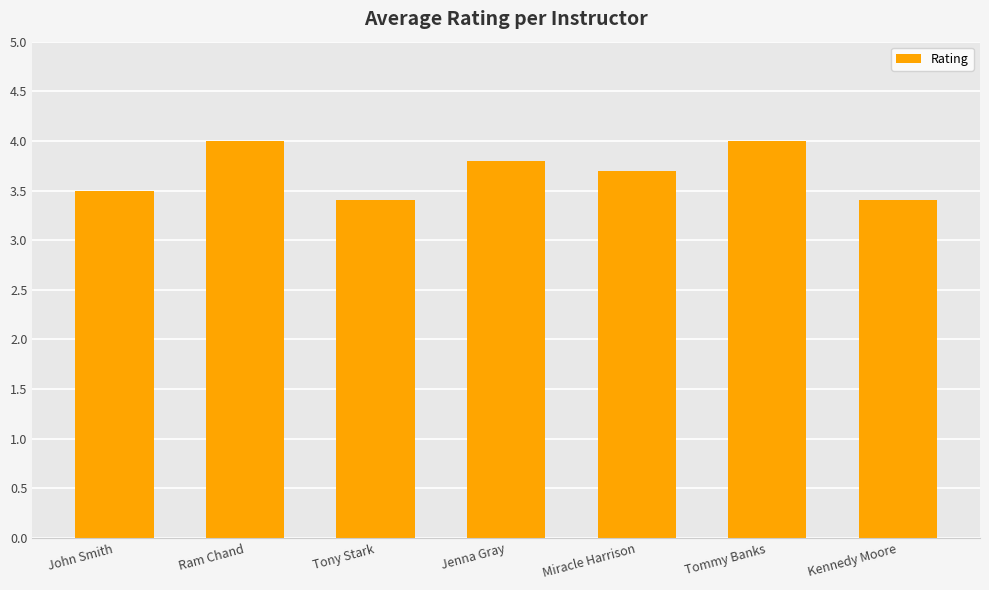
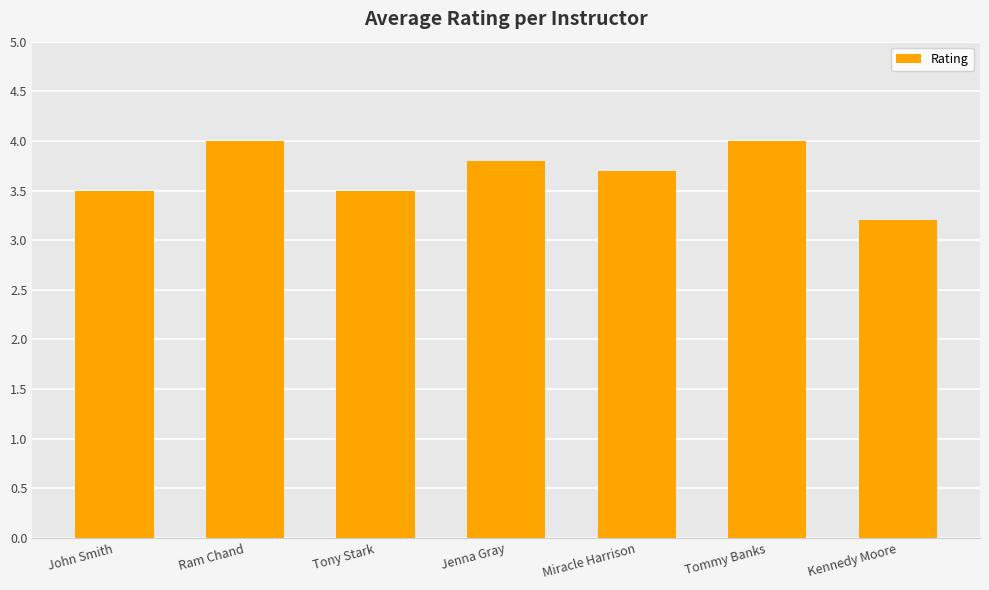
  {
    "John Smith": 3.5,
    "Ram Chand": 4.0,
-   "Tony Stark": 3.4,
+   "Tony Stark": 3.5,
    "Jenna Gray": 3.8,
    "Miracle Harrison": 3.7,
    "Tommy Banks": 4.0,
-   "Kennedy Moore": 3.4
+   "Kennedy Moore": 3.2
  }
